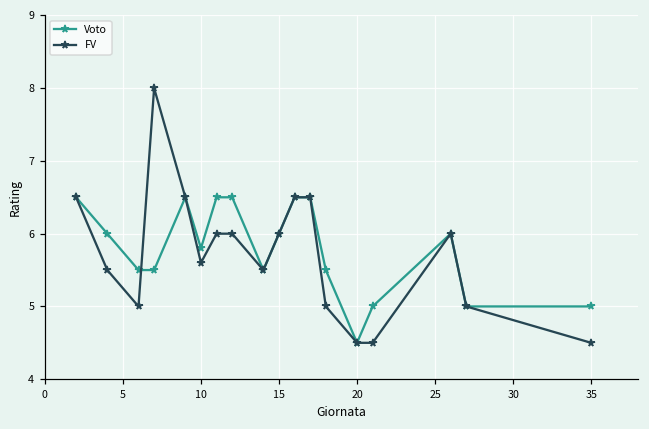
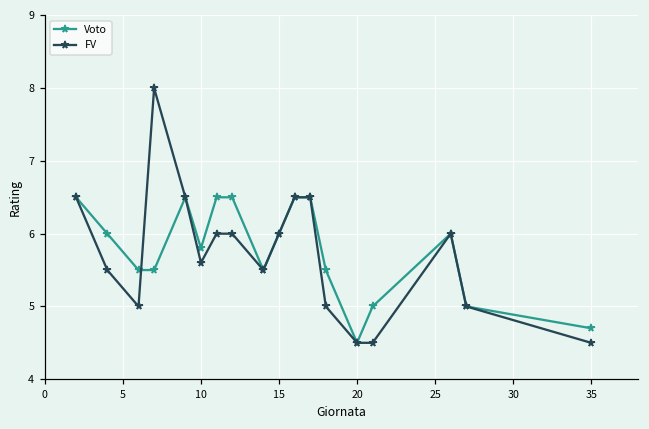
  {
    "Voto": {
      "10": 5.8,
-     "35": 5.0
+     "35": 4.7
    },
    "FV": {
      "10": 5.6,
      "35": 4.5
    }
  }
